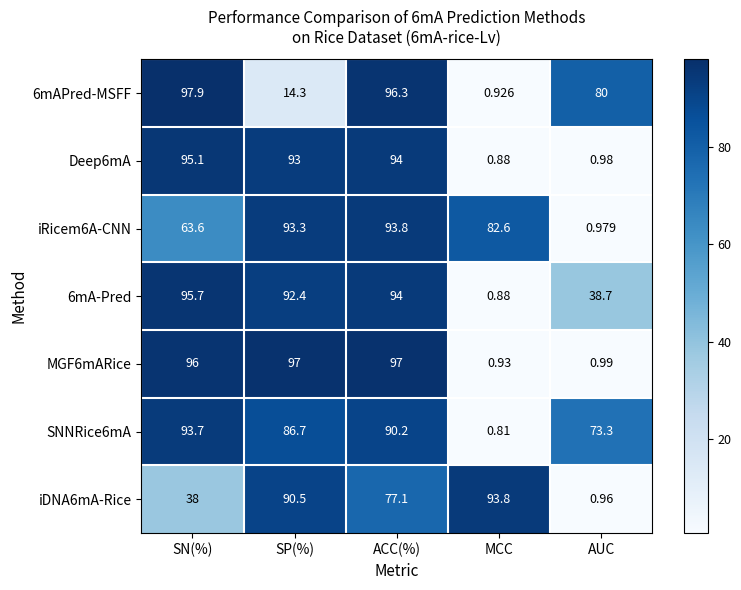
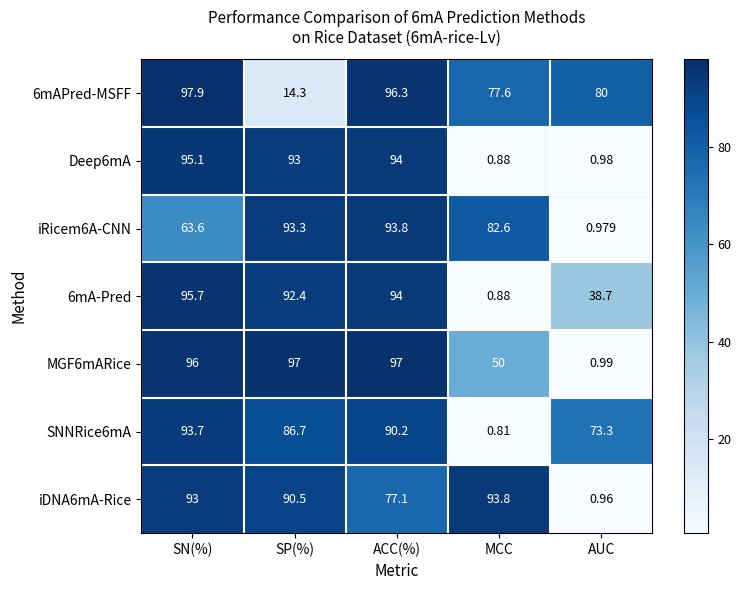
  {
    "6mAPred-MSFF": {
      "SN(%)": 97.9,
      "SP(%)": 14.3,
      "ACC(%)": 96.3,
-     "MCC": 0.926,
+     "MCC": 77.6,
      "AUC": 80
    },
    "Deep6mA": {
      "SN(%)": 95.1,
      "SP(%)": 93,
      "ACC(%)": 94,
      "MCC": 0.88,
      "AUC": 0.98
    },
    "iRicem6A-CNN": {
      "SN(%)": 63.6,
      "SP(%)": 93.3,
      "ACC(%)": 93.8,
      "MCC": 82.6,
      "AUC": 0.979
    },
    "6mA-Pred": {
      "SN(%)": 95.7,
      "SP(%)": 92.4,
      "ACC(%)": 94,
      "MCC": 0.88,
      "AUC": 38.7
    },
    "MGF6mARice": {
      "SN(%)": 96,
      "SP(%)": 97,
      "ACC(%)": 97,
-     "MCC": 0.93,
+     "MCC": 50,
      "AUC": 0.99
    },
    "SNNRice6mA": {
      "SN(%)": 93.7,
      "SP(%)": 86.7,
      "ACC(%)": 90.2,
      "MCC": 0.81,
      "AUC": 73.3
    },
    "iDNA6mA-Rice": {
-     "SN(%)": 38,
+     "SN(%)": 93,
      "SP(%)": 90.5,
      "ACC(%)": 77.1,
      "MCC": 93.8,
      "AUC": 0.96
    }
  }
